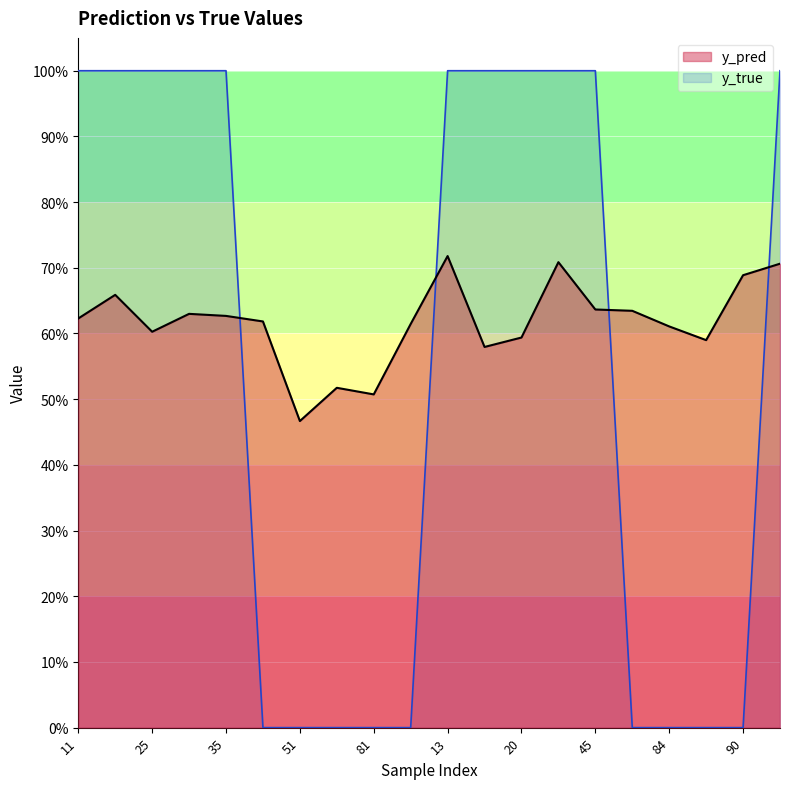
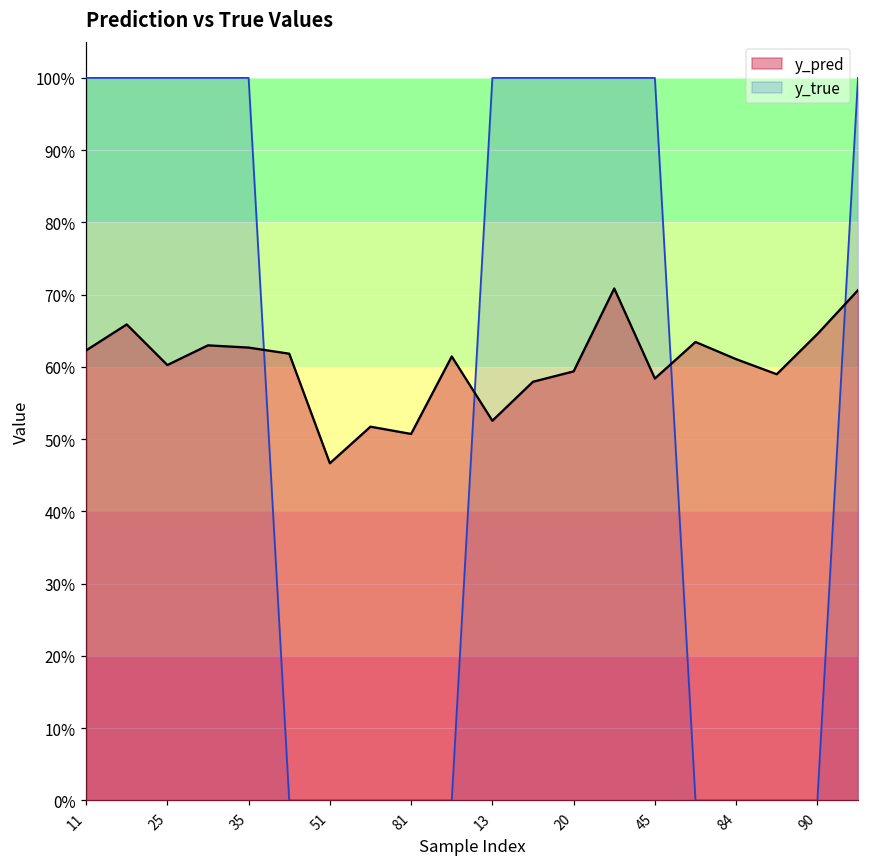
  {
    "y_pred": {
      "11": "62%",
      "25": "60%",
      "35": "63%",
      "51": "47%",
      "81": "51%",
-     "13": "72%",
+     "13": "53%",
      "20": "59%",
-     "45": "64%",
+     "45": "58%",
      "84": "61%",
-     "90": "69%"
+     "90": "65%"
    },
    "y_true": {
      "11": "100%",
      "25": "100%",
      "35": "100%",
      "51": "0%",
      "81": "0%",
      "13": "100%",
      "20": "100%",
      "45": "100%",
      "84": "0%",
      "90": "0%"
    }
  }
